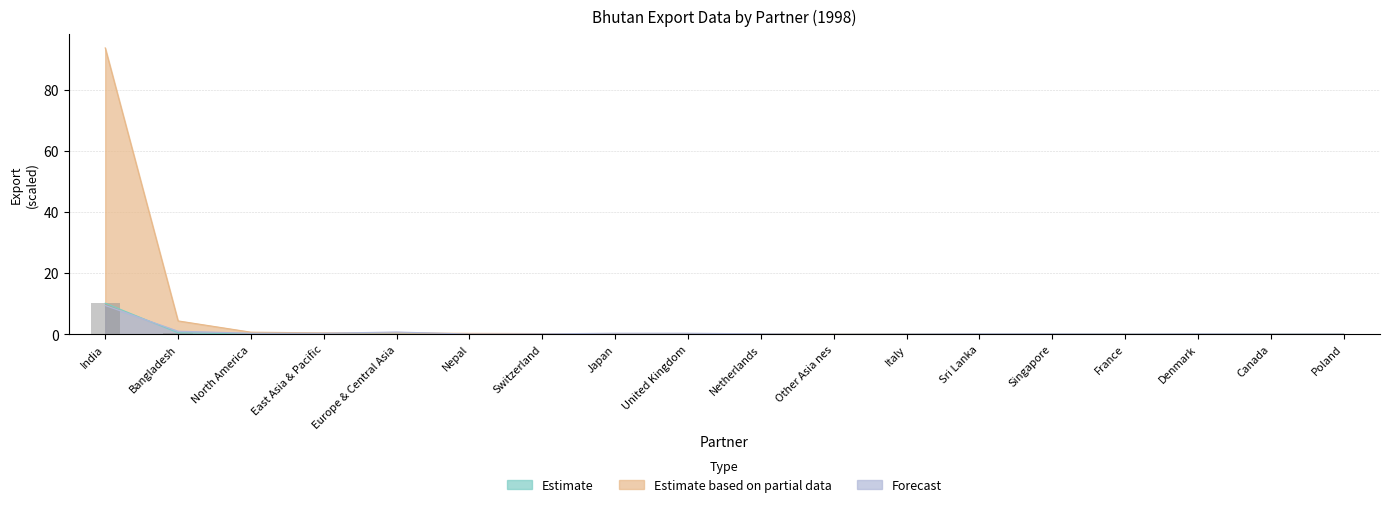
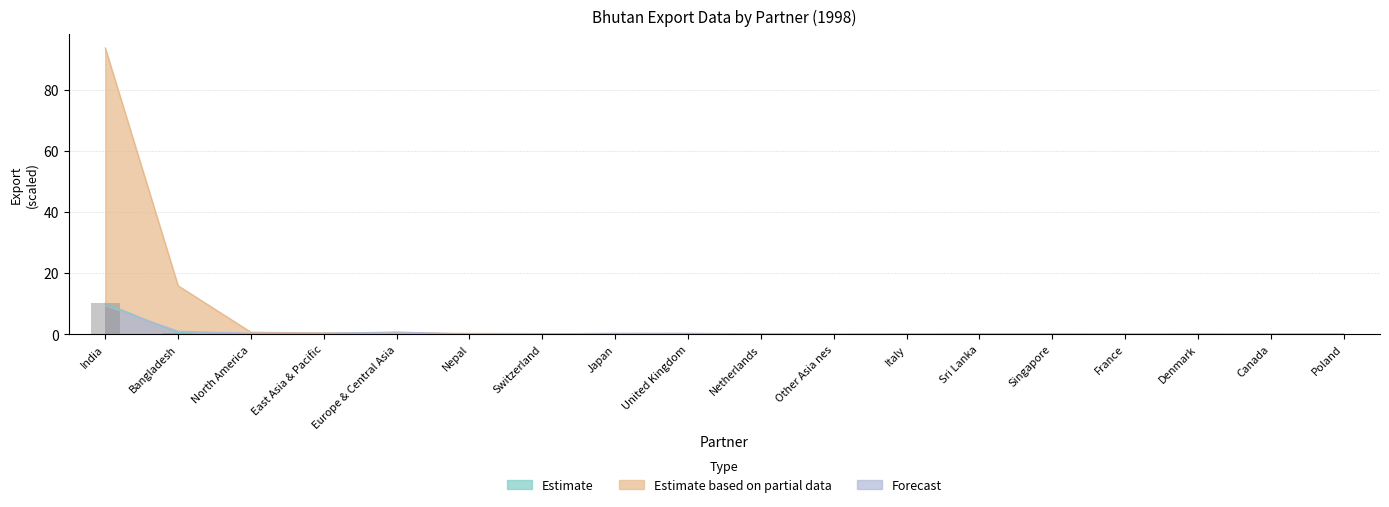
  {
    "Estimate based on partial data": {
      "India": 94,
-     "Bangladesh": 4
+     "Bangladesh": 16
    }
  }
